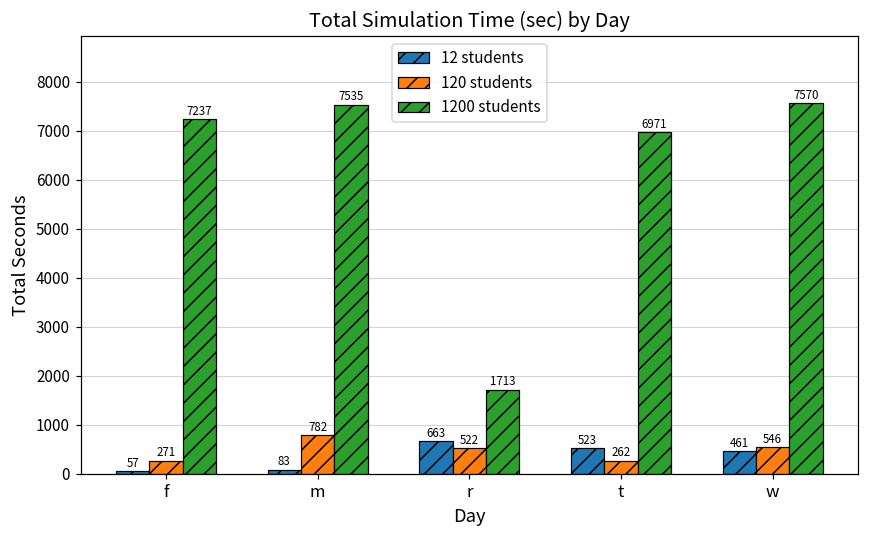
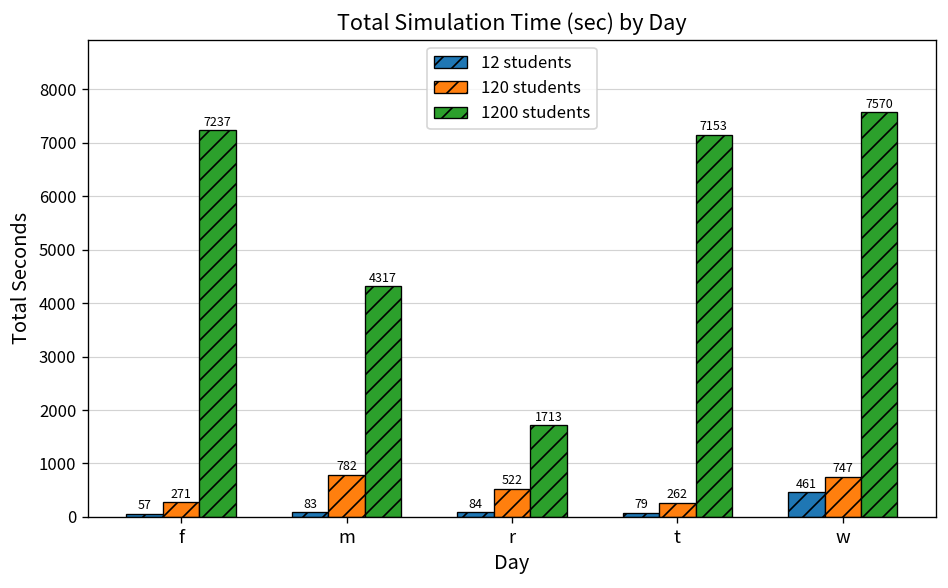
  {
    "12 students": {
      "f": 57,
      "m": 83,
-     "r": 663,
-     "t": 523,
+     "r": 84,
+     "t": 79,
      "w": 461
    },
    "120 students": {
      "f": 271,
      "m": 782,
      "r": 522,
      "t": 262,
-     "w": 546
+     "w": 747
    },
    "1200 students": {
      "f": 7237,
-     "m": 7535,
+     "m": 4317,
      "r": 1713,
-     "t": 6971,
+     "t": 7153,
      "w": 7570
    }
  }
